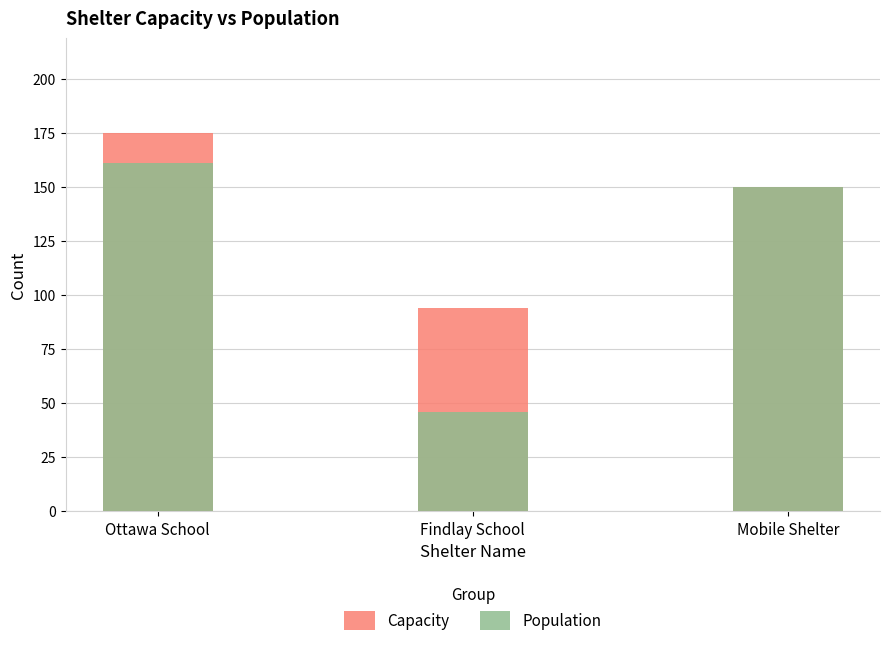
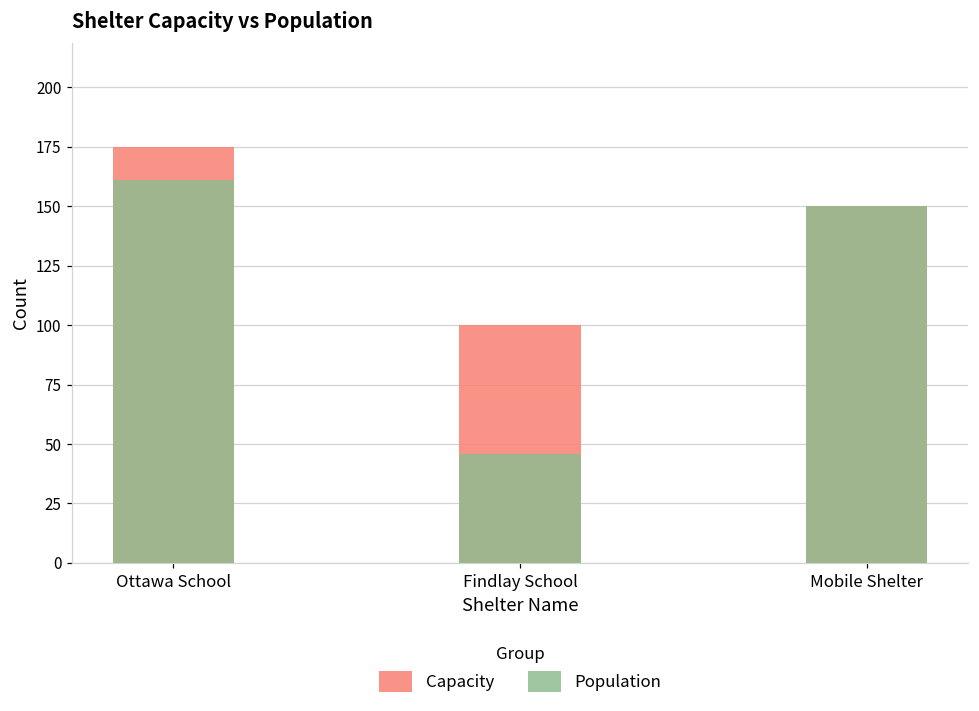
  {
    "Capacity": {
      "Ottawa School": 175,
-     "Findlay School": 94,
+     "Findlay School": 100,
      "Mobile Shelter": 150
    },
    "Population": {
      "Mobile Shelter": 150
    }
  }
